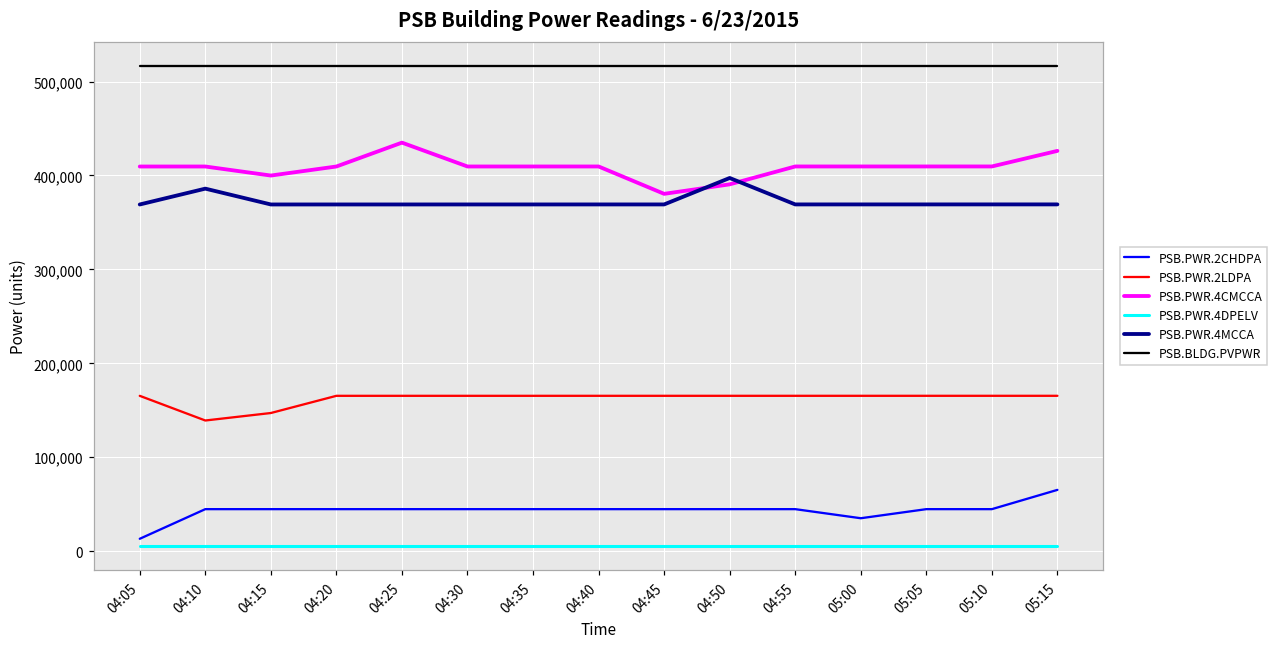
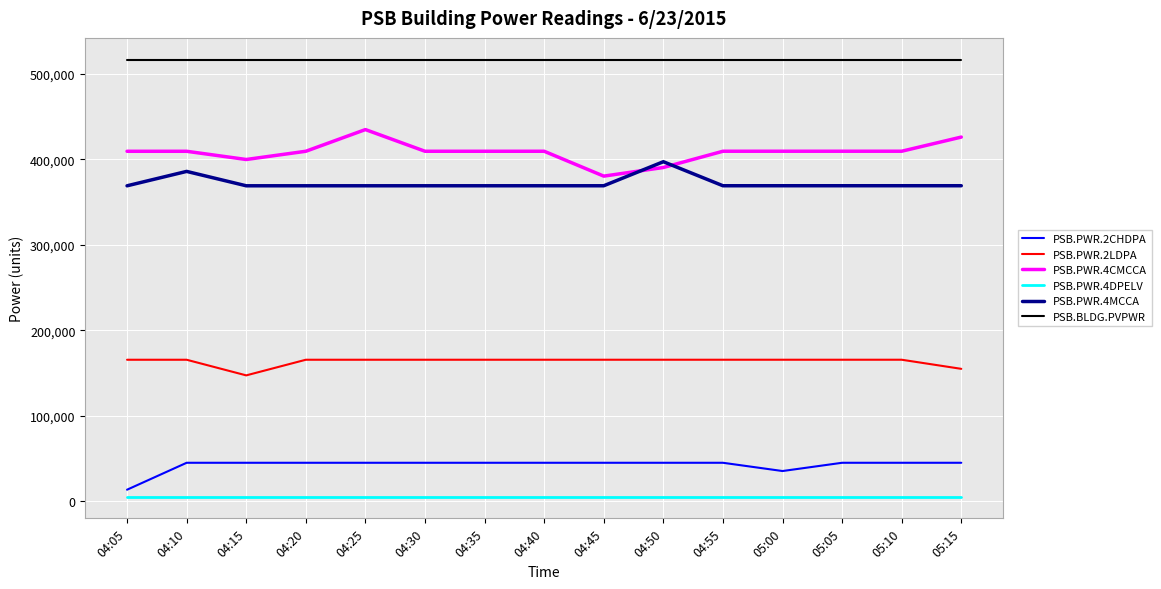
  {
    "PSB.PWR.2CHDPA": {
      "04:05": "10,000",
      "04:10": "40,000",
      "04:15": "40,000",
      "04:20": "40,000",
      "04:25": "40,000",
      "04:30": "40,000",
      "04:35": "40,000",
      "04:40": "40,000",
      "04:45": "40,000",
      "04:50": "40,000",
      "04:55": "40,000",
      "05:00": "40,000",
      "05:05": "40,000",
      "05:10": "40,000",
-     "05:15": "70,000"
+     "05:15": "40,000"
    },
    "PSB.PWR.2LDPA": {
      "04:05": "170,000",
-     "04:10": "140,000",
+     "04:10": "170,000",
      "04:15": "150,000",
      "04:20": "170,000",
      "04:25": "170,000",
      "04:30": "170,000",
      "04:35": "170,000",
      "04:40": "170,000",
      "04:45": "170,000",
      "04:50": "170,000",
      "04:55": "170,000",
      "05:00": "170,000",
      "05:05": "170,000",
      "05:10": "170,000",
-     "05:15": "170,000"
+     "05:15": "150,000"
    },
    "PSB.PWR.4CMCCA": {
      "04:05": "410,000",
      "04:10": "410,000",
      "04:15": "400,000",
      "04:20": "410,000",
      "04:25": "430,000",
      "04:30": "410,000",
      "04:35": "410,000",
      "04:40": "410,000",
      "04:45": "380,000",
      "04:50": "390,000",
      "04:55": "410,000",
      "05:00": "410,000",
      "05:05": "410,000",
      "05:10": "410,000",
      "05:15": "430,000"
    },
    "PSB.PWR.4DPELV": {
      "04:05": "10,000",
      "04:10": "10,000",
      "04:15": "10,000",
      "04:20": "10,000",
      "04:25": "10,000",
      "04:30": "10,000",
      "04:35": "10,000",
      "04:40": "10,000",
      "04:45": "10,000",
      "04:50": "10,000",
      "04:55": "10,000",
      "05:00": "10,000",
      "05:05": "10,000",
      "05:10": "10,000",
      "05:15": "10,000"
    },
    "PSB.PWR.4MCCA": {
      "04:05": "370,000",
      "04:10": "390,000",
      "04:15": "370,000",
      "04:20": "370,000",
      "04:25": "370,000",
      "04:30": "370,000",
      "04:35": "370,000",
      "04:40": "370,000",
      "04:45": "370,000",
      "04:50": "400,000",
      "04:55": "370,000",
      "05:00": "370,000",
      "05:05": "370,000",
      "05:10": "370,000",
      "05:15": "370,000"
    },
    "PSB.BLDG.PVPWR": {
      "04:05": "520,000",
      "04:10": "520,000",
      "04:15": "520,000",
      "04:20": "520,000",
      "04:25": "520,000",
      "04:30": "520,000",
      "04:35": "520,000",
      "04:40": "520,000",
      "04:45": "520,000",
      "04:50": "520,000",
      "04:55": "520,000",
      "05:00": "520,000",
      "05:05": "520,000",
      "05:10": "520,000",
      "05:15": "520,000"
    }
  }
